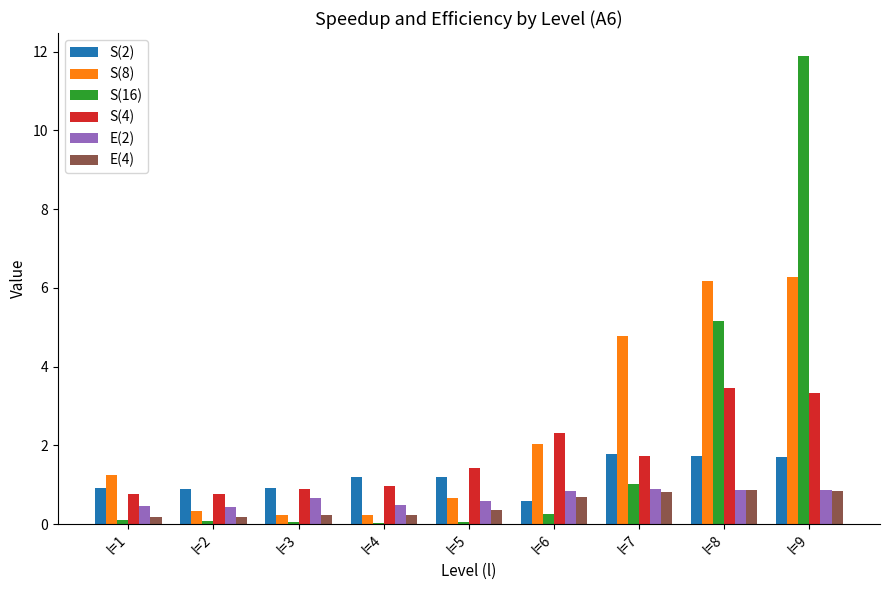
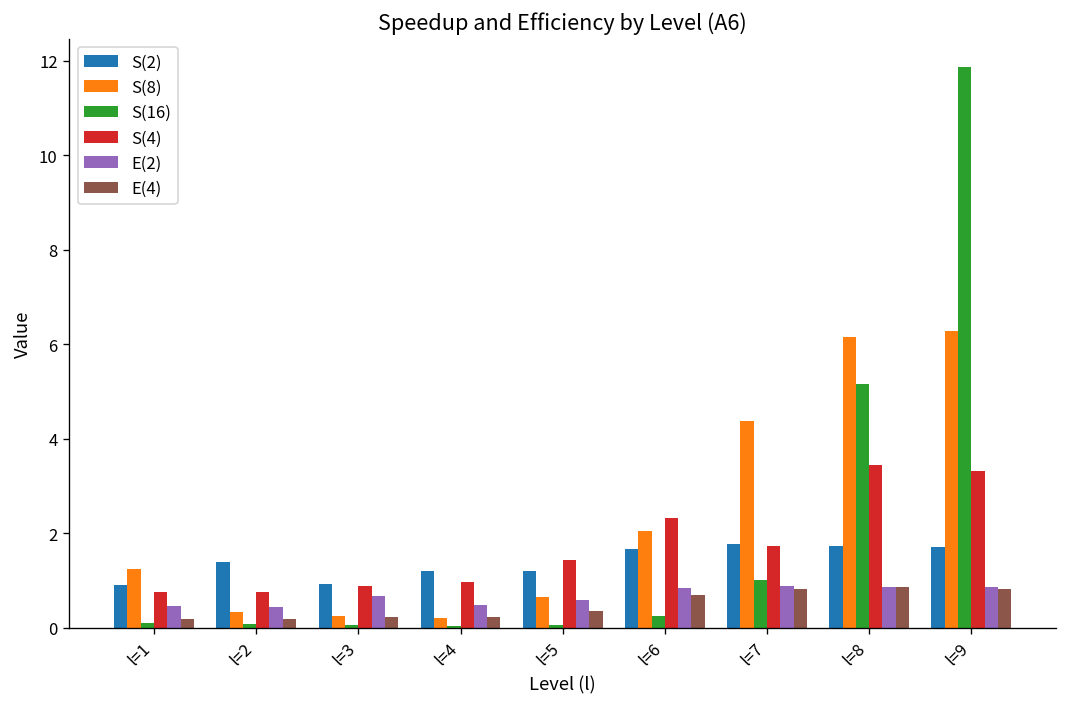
  {
    "S(2)": {
      "l=1": 0.9,
-     "l=2": 0.9,
+     "l=2": 1.4,
      "l=3": 0.9,
      "l=4": 1.2,
      "l=5": 1.2,
-     "l=6": 0.6,
+     "l=6": 1.7,
      "l=7": 1.8,
      "l=8": 1.7,
      "l=9": 1.7
    },
    "S(8)": {
      "l=1": 1.3,
      "l=2": 0.3,
      "l=3": 0.2,
      "l=4": 0.2,
      "l=5": 0.7,
      "l=6": 2.0,
-     "l=7": 4.8,
+     "l=7": 4.4,
      "l=8": 6.2,
      "l=9": 6.3
    },
    "S(16)": {
      "l=1": 0.1,
      "l=2": 0.1,
      "l=6": 0.3,
      "l=7": 1.0,
      "l=8": 5.2,
      "l=9": 11.9
    },
    "S(4)": {
      "l=1": 0.8,
      "l=2": 0.8,
      "l=3": 0.9,
      "l=4": 1.0,
      "l=5": 1.4,
      "l=6": 2.3,
      "l=7": 1.7,
      "l=8": 3.4,
      "l=9": 3.3
    },
    "E(2)": {
      "l=1": 0.5,
      "l=2": 0.4,
      "l=3": 0.7,
      "l=4": 0.5,
      "l=5": 0.6,
      "l=6": 0.8,
      "l=7": 0.9,
      "l=8": 0.9,
      "l=9": 0.9
    },
    "E(4)": {
      "l=1": 0.2,
      "l=2": 0.2,
      "l=3": 0.2,
      "l=4": 0.2,
      "l=5": 0.4,
      "l=6": 0.7,
      "l=7": 0.8,
      "l=8": 0.9,
      "l=9": 0.8
    }
  }
